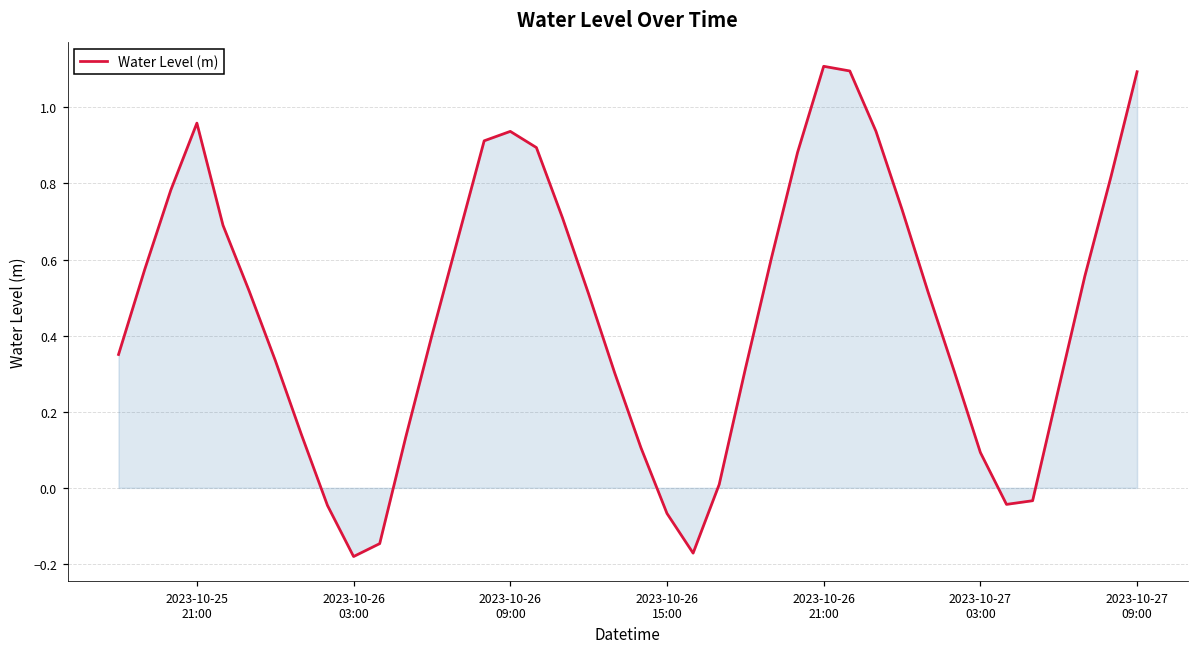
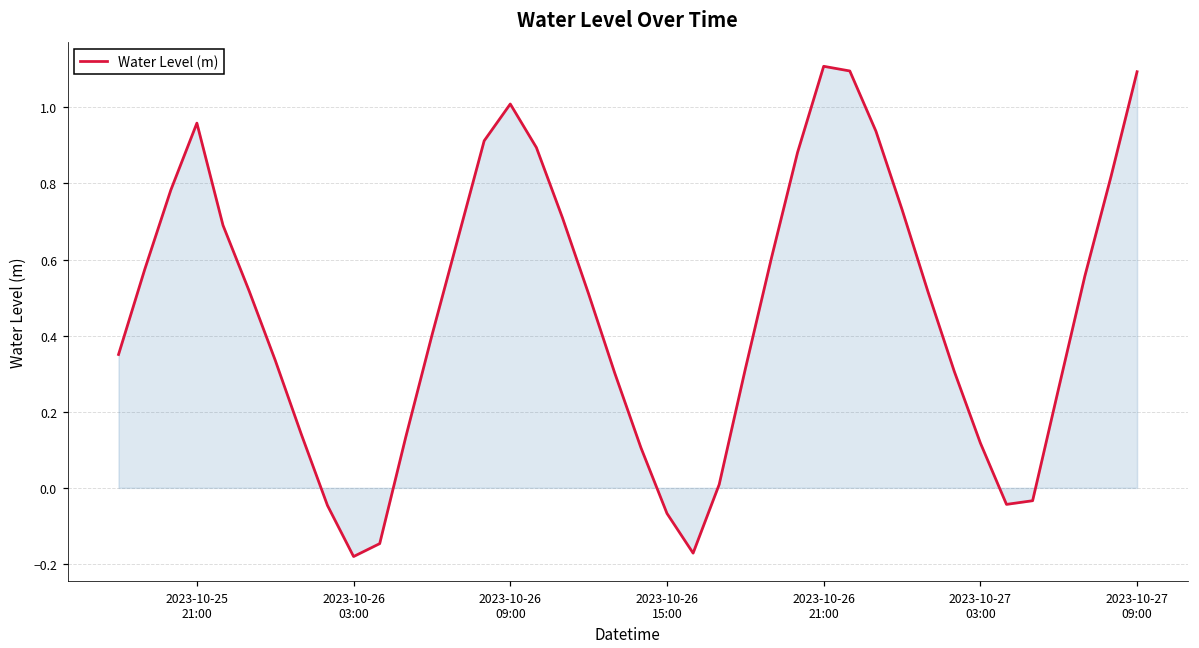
  {
    "Water Level (m)": {
      "2023-10-26 03:00": -0.18,
-     "2023-10-26 09:00": 0.94,
+     "2023-10-26 09:00": 1.01,
      "2023-10-26 15:00": -0.07,
-     "2023-10-27 03:00": 0.09
+     "2023-10-27 03:00": 0.12
    }
  }
